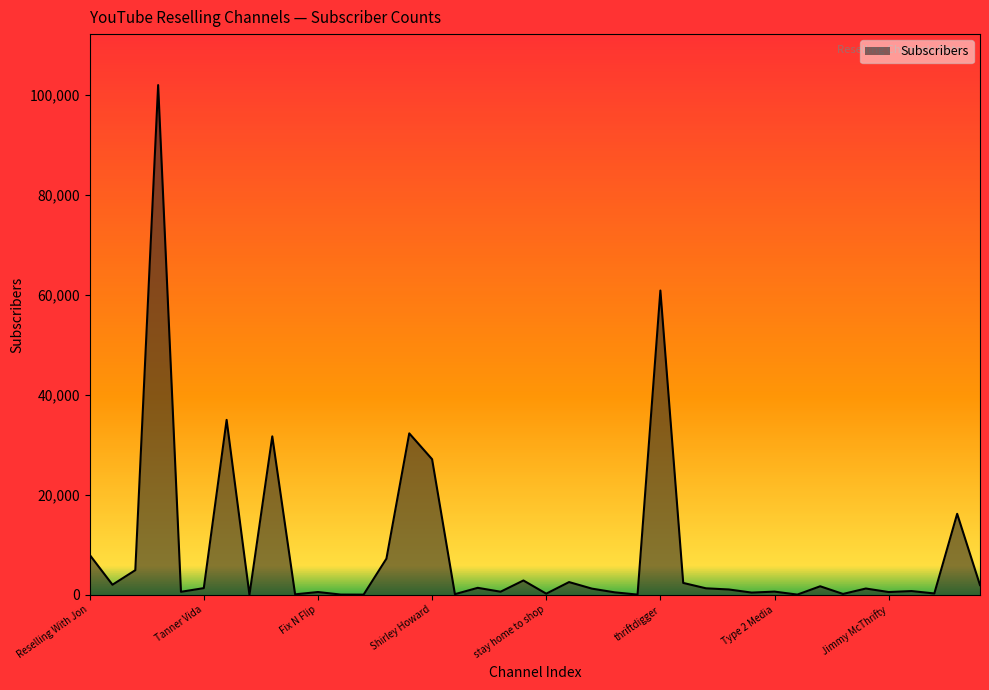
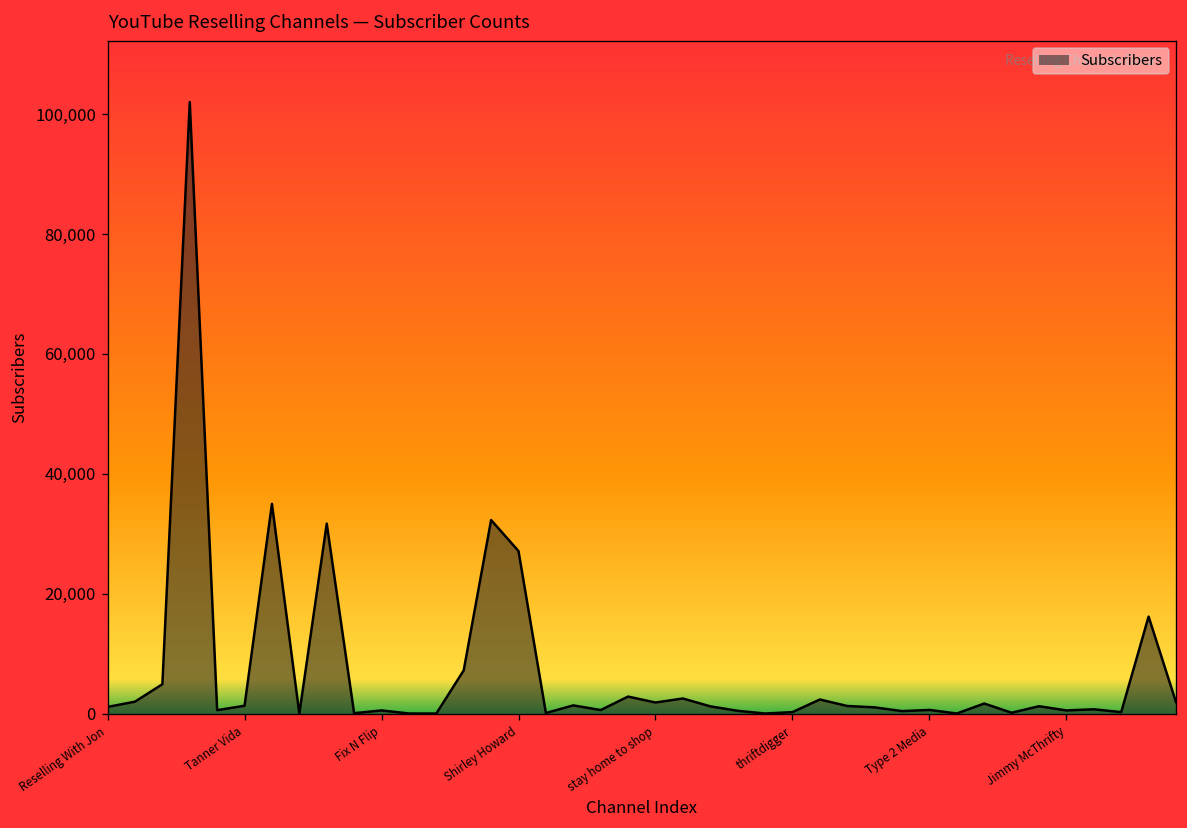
  {
-   "Reselling With Jon": "8,000",
+   "Reselling With Jon": "1,000",
    "Tanner Vida": "1,000",
    "Fix N Flip": "1,000",
    "Shirley Howard": "27,000",
-   "stay home to shop": "0",
-   "thriftdigger": "61,000",
+   "stay home to shop": "2,000",
+   "thriftdigger": "0",
    "Type 2 Media": "1,000",
    "Jimmy McThrifty": "1,000"
  }
